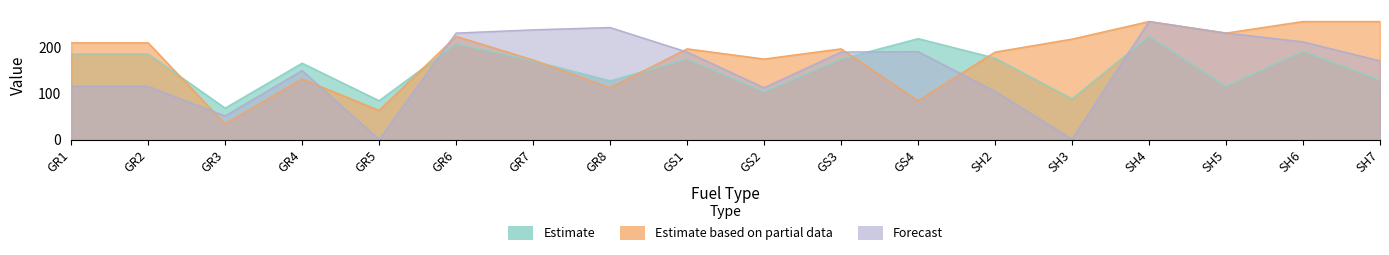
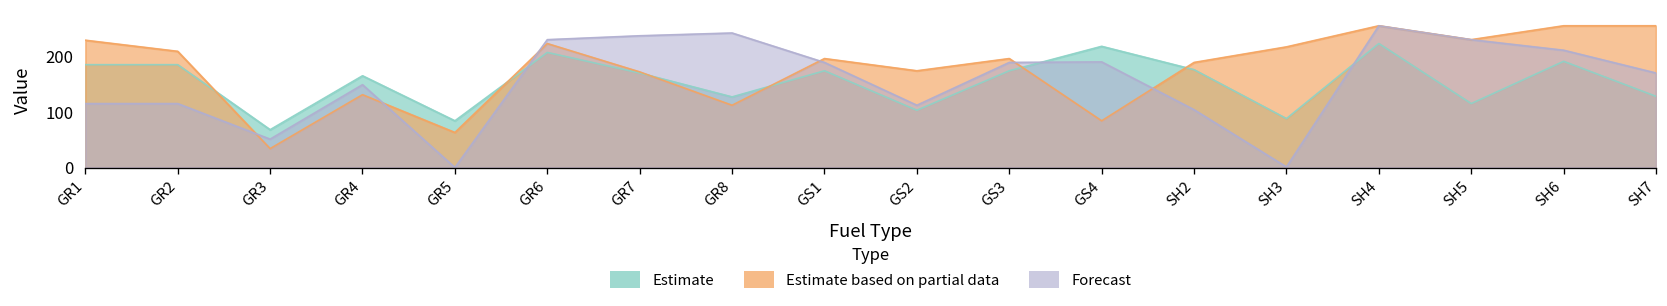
  {
    "Estimate based on partial data": {
-     "GR1": 210,
+     "GR1": 230,
      "GR2": 210,
      "GR3": 30,
      "GR4": 130,
      "GR5": 60,
      "GR6": 220,
      "GR8": 110,
      "GS1": 200,
      "GS2": 170,
      "GS3": 200,
      "GS4": 80,
      "SH2": 190,
      "SH3": 220,
      "SH6": 260,
      "SH7": 260
    }
  }
